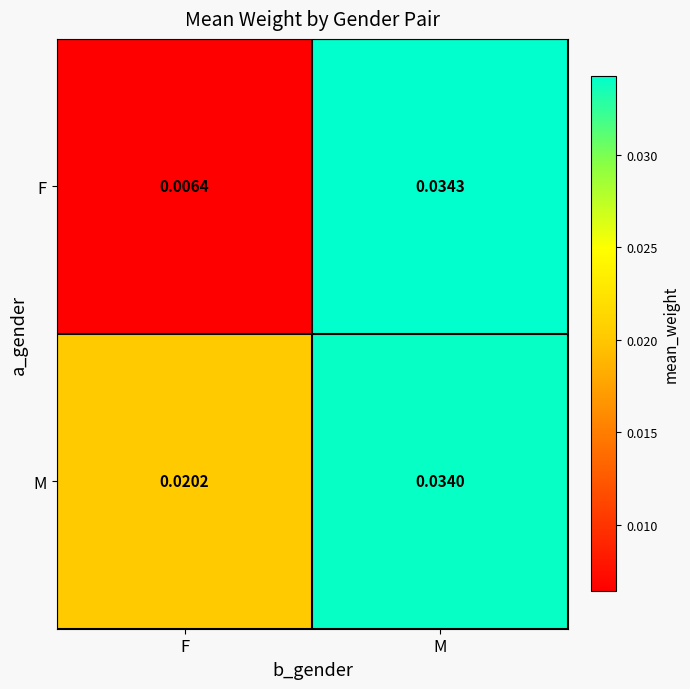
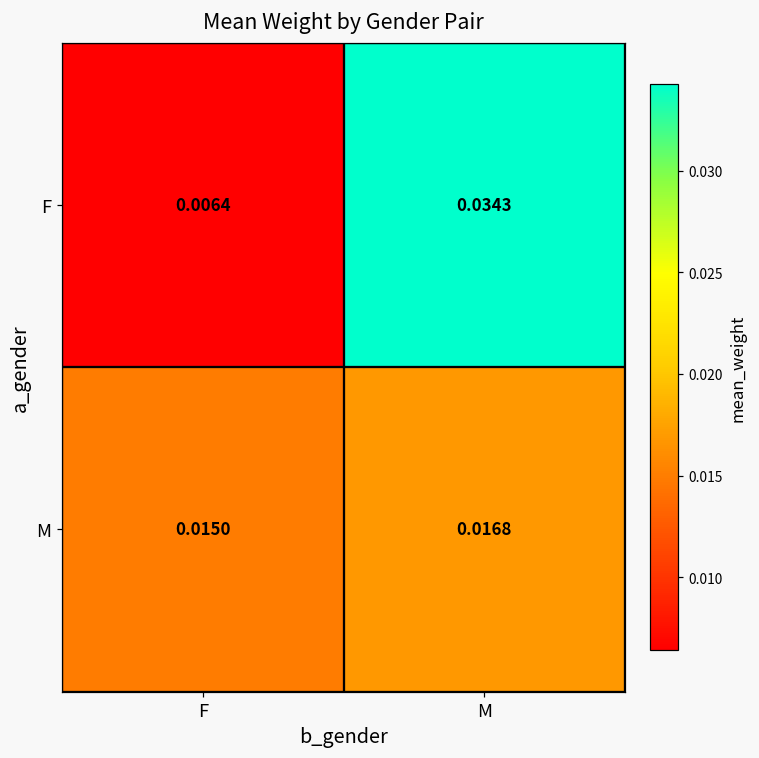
  {
    "F": {
      "F": 0.0064,
      "M": 0.0343
    },
    "M": {
-     "F": 0.0202,
-     "M": 0.0340
+     "F": 0.0150,
+     "M": 0.0168
    }
  }
